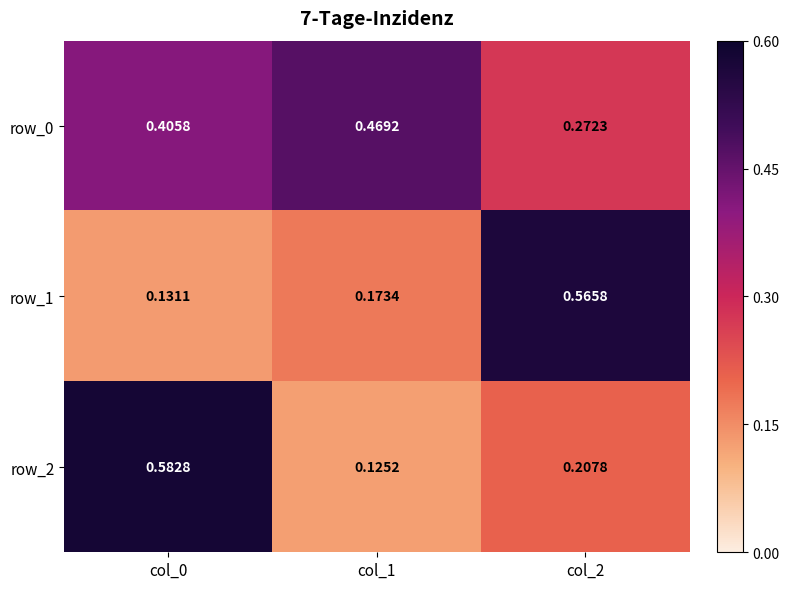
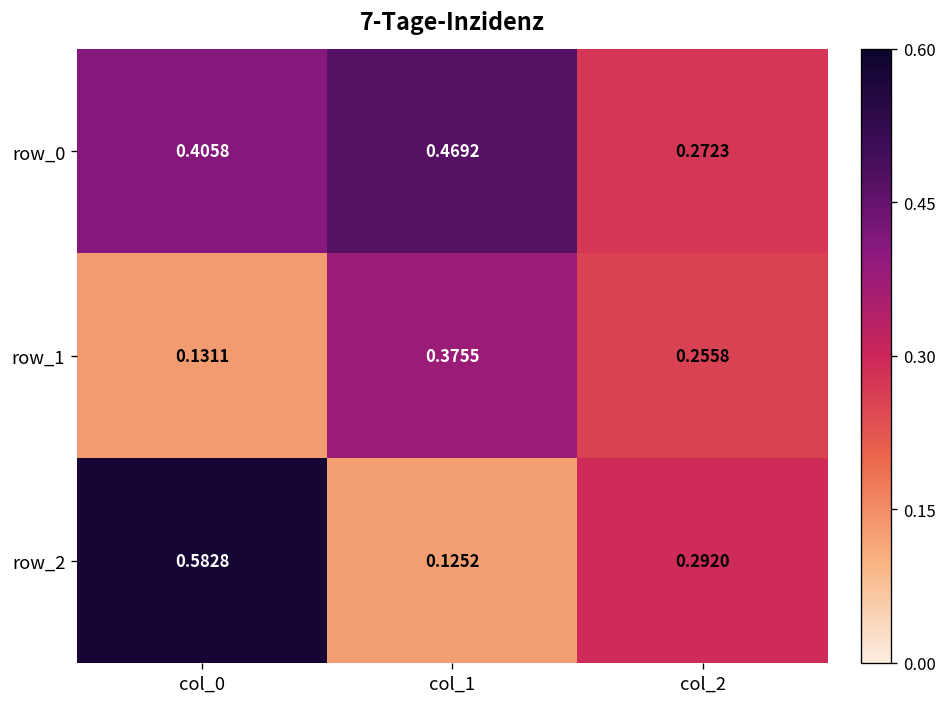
  {
    "row_0": {
      "col_0": 0.4058,
      "col_1": 0.4692,
      "col_2": 0.2723
    },
    "row_1": {
      "col_0": 0.1311,
-     "col_1": 0.1734,
-     "col_2": 0.5658
+     "col_1": 0.3755,
+     "col_2": 0.2558
    },
    "row_2": {
      "col_0": 0.5828,
      "col_1": 0.1252,
-     "col_2": 0.2078
+     "col_2": 0.2920
    }
  }
